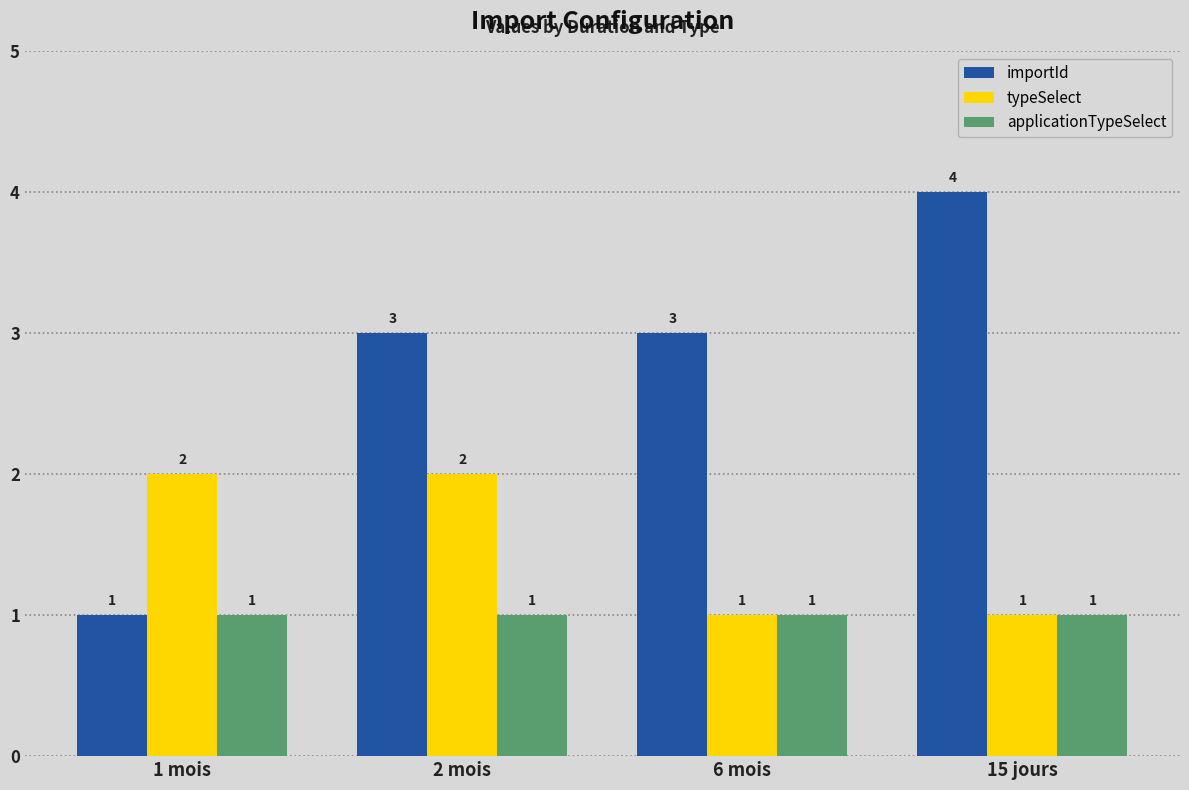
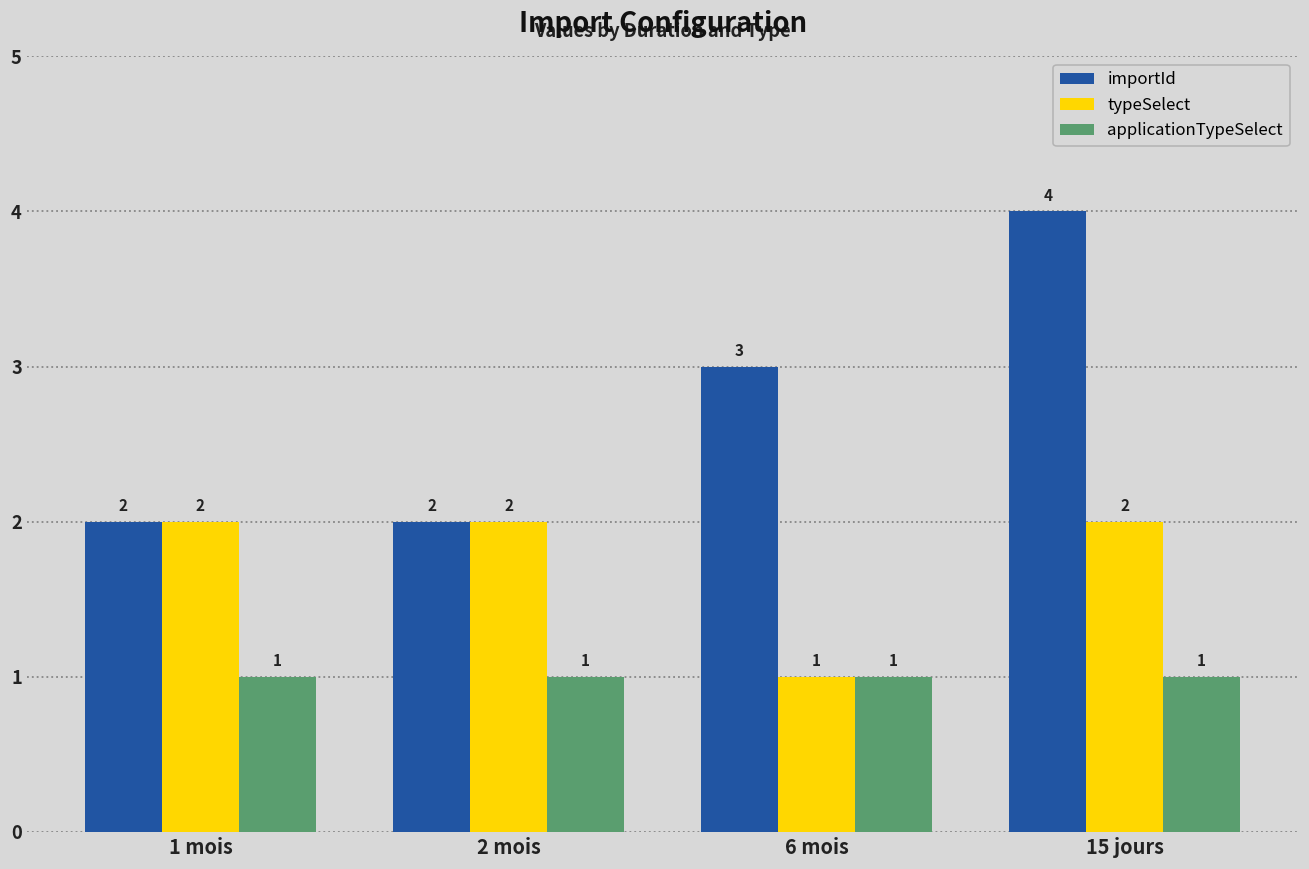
  {
    "importId": {
-     "1 mois": 1,
-     "2 mois": 3,
+     "1 mois": 2,
+     "2 mois": 2,
      "6 mois": 3,
      "15 jours": 4
    },
    "typeSelect": {
      "1 mois": 2,
      "2 mois": 2,
      "6 mois": 1,
-     "15 jours": 1
+     "15 jours": 2
    },
    "applicationTypeSelect": {
      "1 mois": 1,
      "2 mois": 1,
      "6 mois": 1,
      "15 jours": 1
    }
  }
